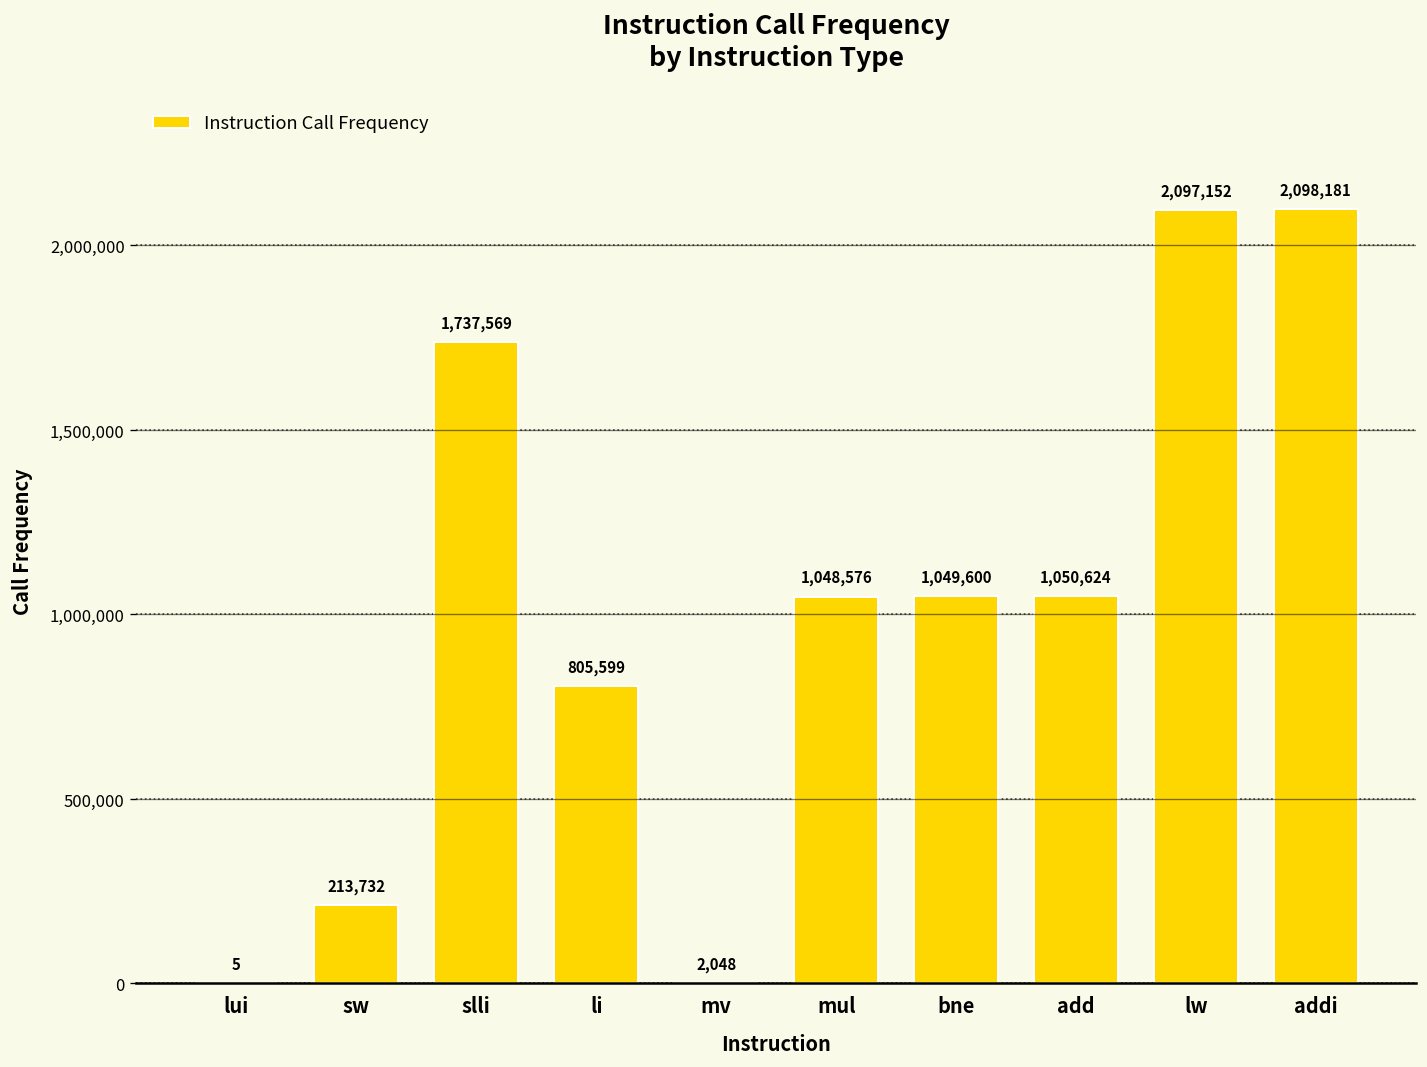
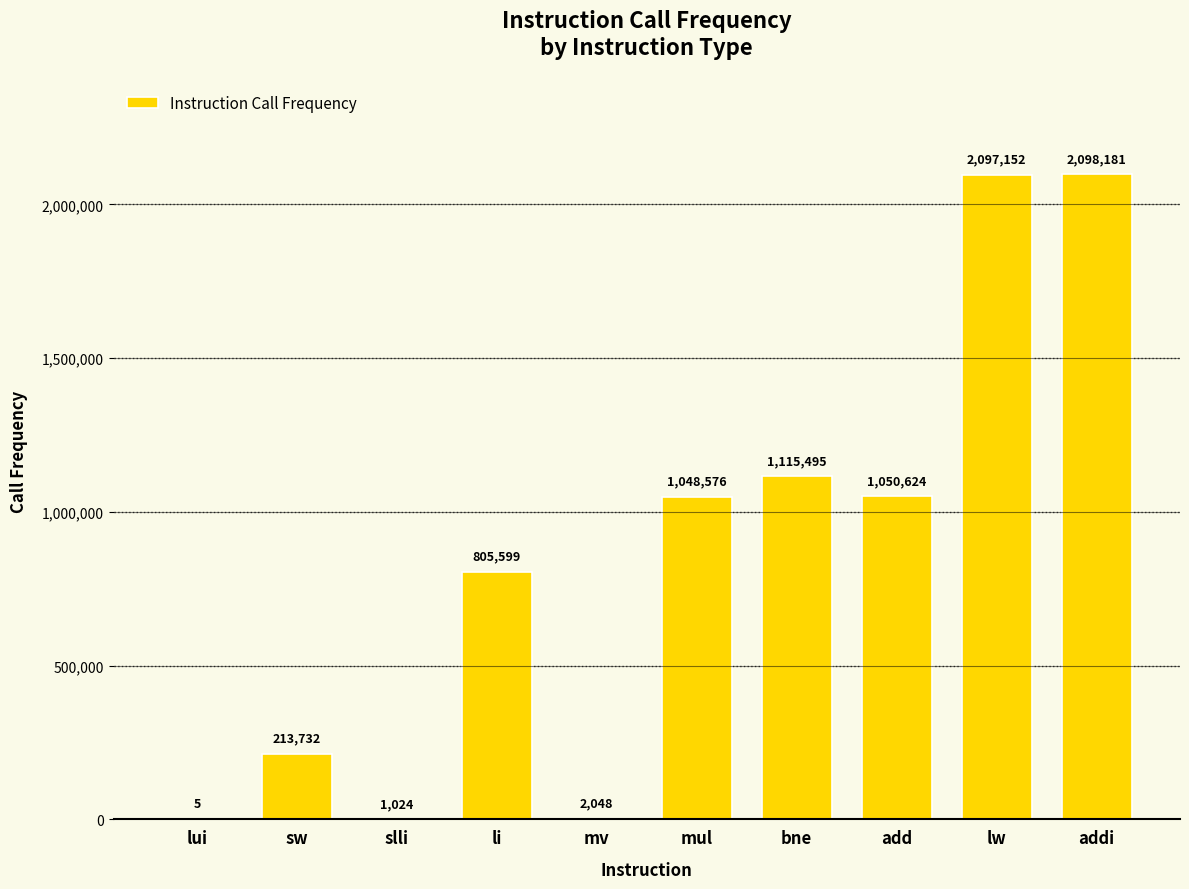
  {
    "lui": "5",
    "sw": "213,732",
-   "slli": "1,737,569",
+   "slli": "1,024",
    "li": "805,599",
    "mv": "2,048",
    "mul": "1,048,576",
-   "bne": "1,049,600",
+   "bne": "1,115,495",
    "add": "1,050,624",
    "lw": "2,097,152",
    "addi": "2,098,181"
  }
